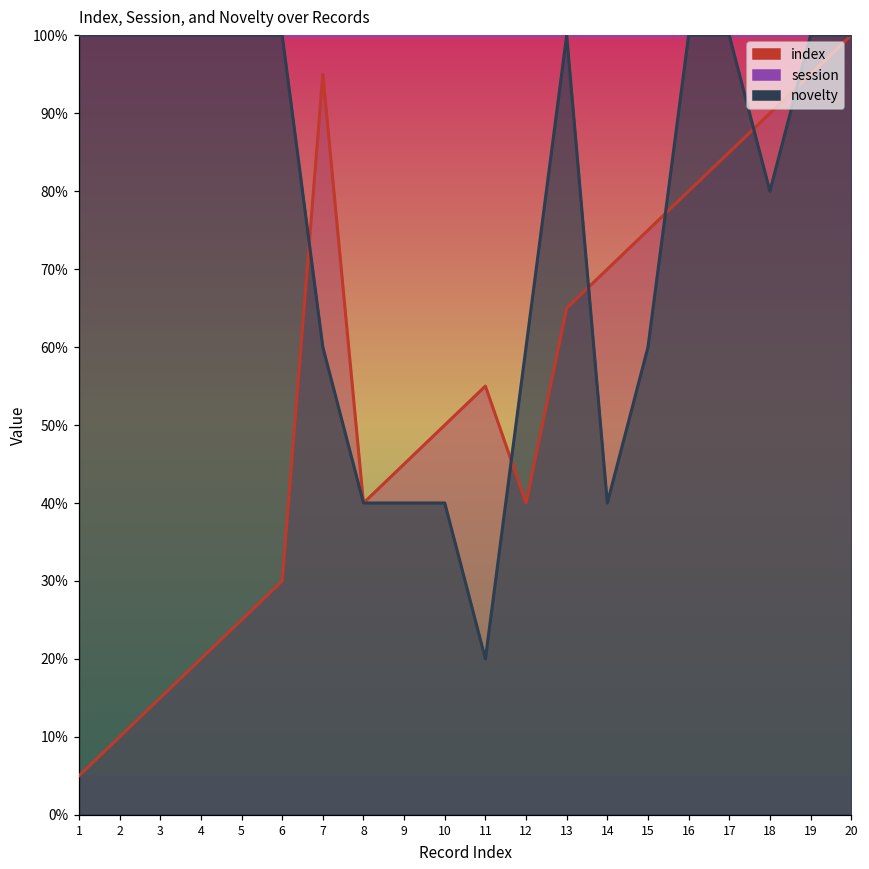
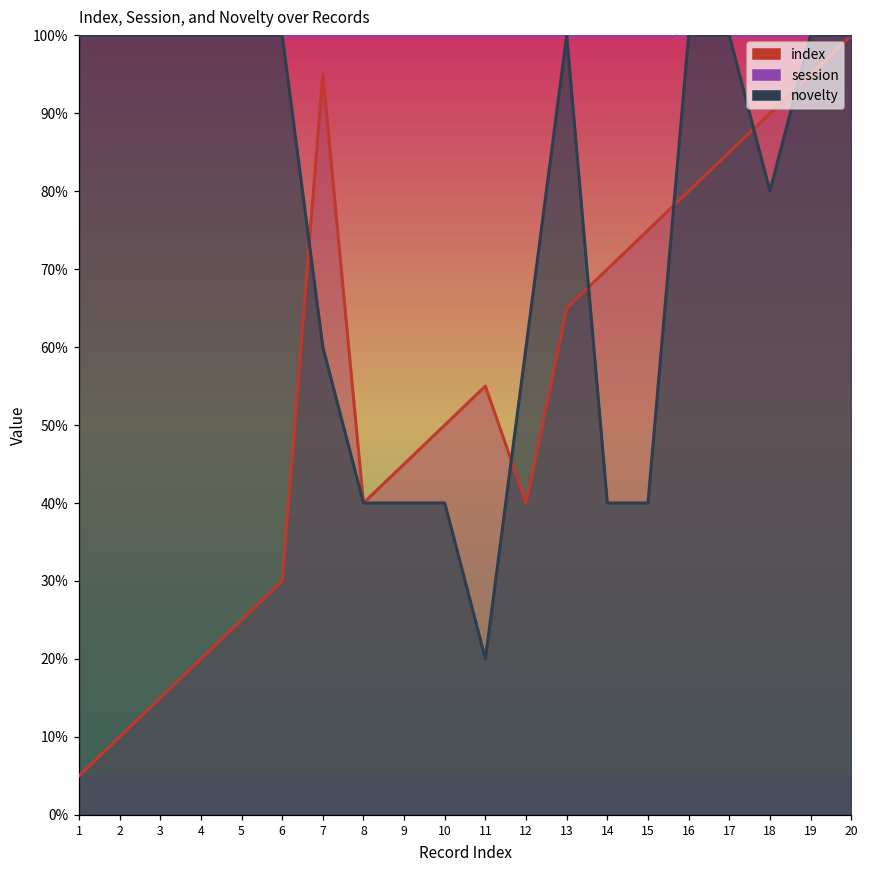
  {
    "index": {
      "2": "10%",
      "3": "15%",
      "4": "20%",
      "5": "25%",
      "6": "30%",
      "7": "95%",
      "9": "45%",
      "10": "50%",
      "11": "55%",
      "12": "40%",
      "13": "65%",
      "14": "70%",
      "15": "75%",
      "16": "80%",
      "17": "85%",
      "18": "90%"
    },
    "session": {
      "7": "100%",
      "8": "100%",
      "9": "100%",
      "10": "100%",
      "11": "100%",
      "12": "100%",
      "14": "100%",
      "15": "100%",
      "18": "100%"
    },
    "novelty": {
      "7": "60%",
      "9": "40%",
      "10": "40%",
      "11": "20%",
      "12": "60%",
      "14": "40%",
-     "15": "60%",
+     "15": "40%",
      "18": "80%"
    }
  }
